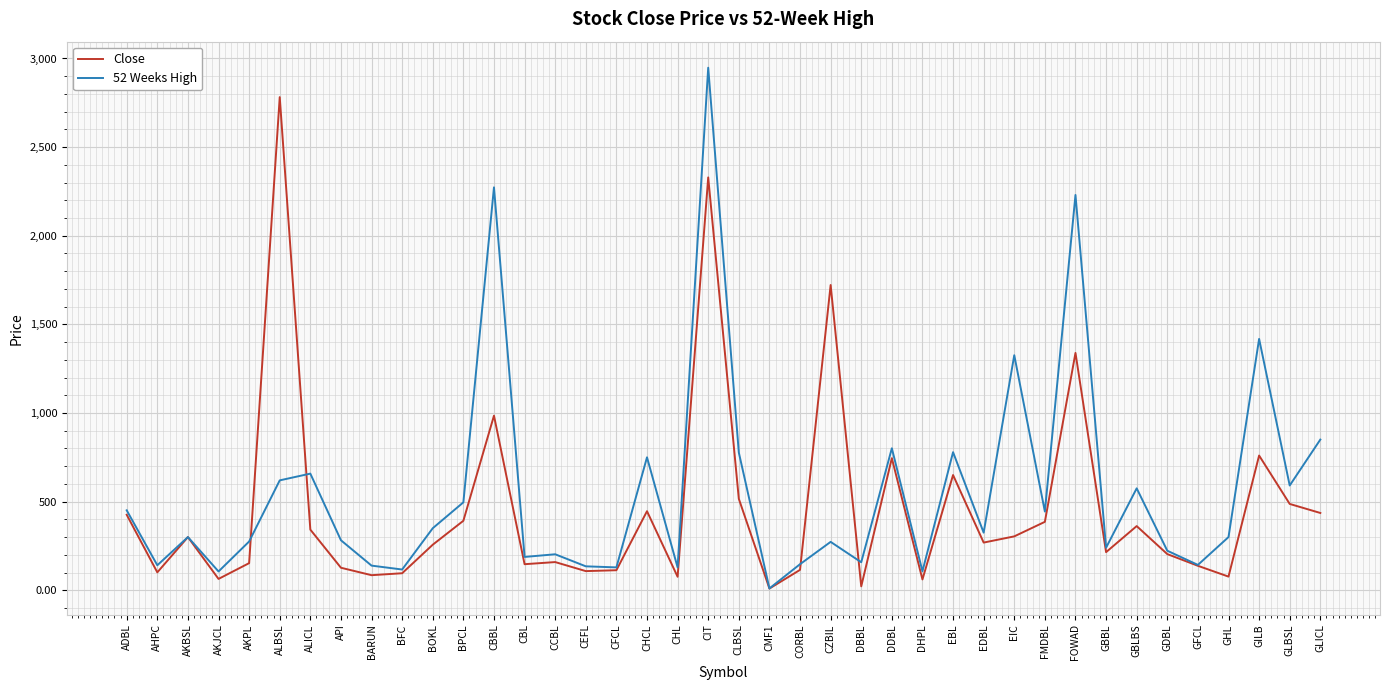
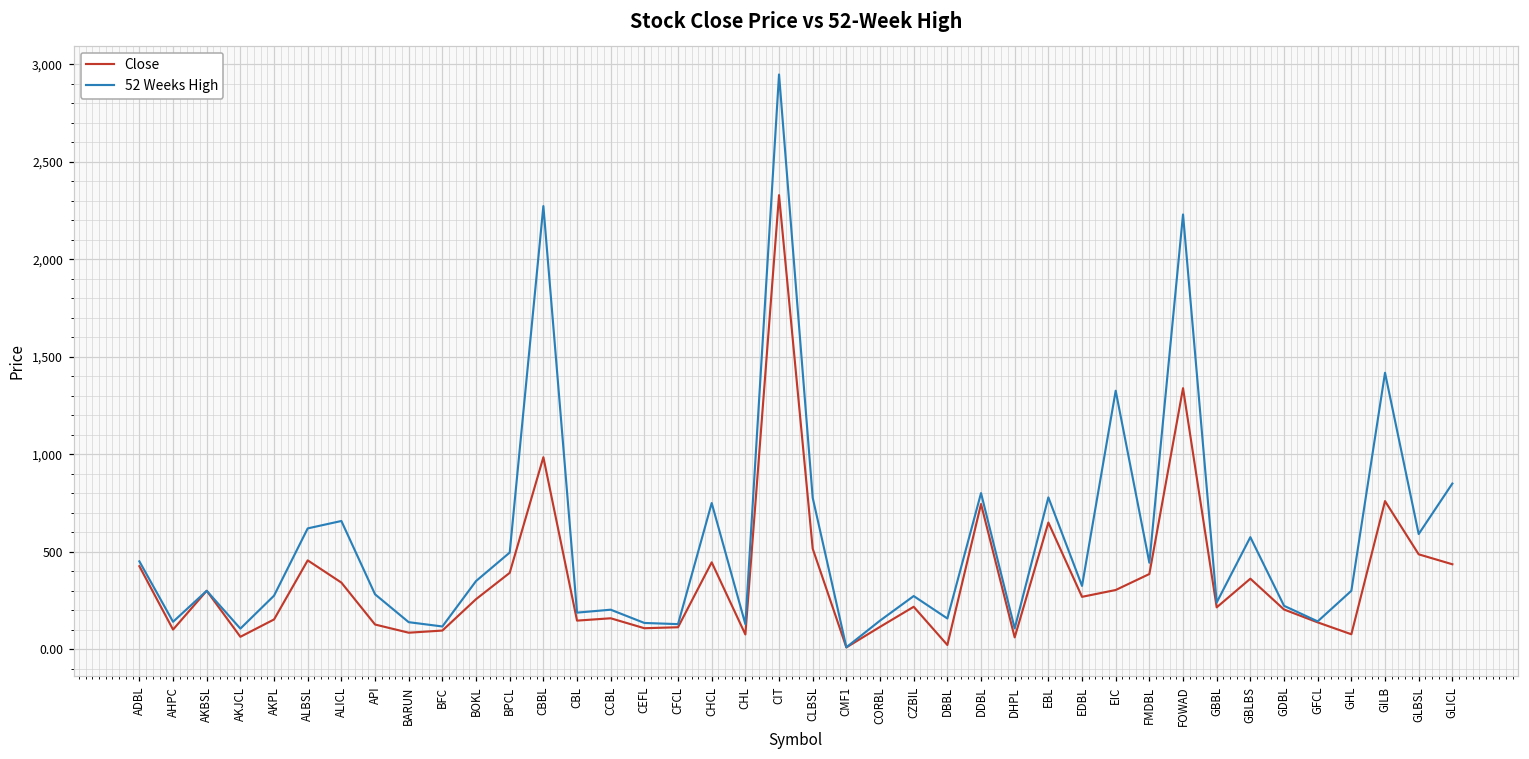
  {
    "Close": {
      "ADBL": "430",
      "AHPC": "100",
      "AKJCL": "60",
      "AKPL": "150",
-     "ALBSL": "2,780",
+     "ALBSL": "460",
      "ALICL": "340",
      "API": "130",
      "BARUN": "90",
      "BFC": "100",
      "BOKL": "260",
      "BPCL": "390",
      "CBBL": "990",
      "CBL": "150",
      "CCBL": "160",
      "CEFL": "110",
      "CFCL": "110",
      "CHCL": "450",
      "CHL": "80",
      "CIT": "2,330",
      "CLBSL": "520",
      "CORBL": "120",
-     "CZBIL": "1,720",
+     "CZBIL": "220",
      "DBBL": "20",
      "DDBL": "750",
      "DHPL": "60",
      "EBL": "650",
      "EDBL": "270",
      "EIC": "300",
      "FMDBL": "390",
      "FOWAD": "1,340",
      "GBBL": "220",
      "GBLBS": "360",
      "GDBL": "200",
      "GHL": "80",
      "GILB": "760",
      "GLBSL": "490",
      "GLICL": "440"
    },
    "52 Weeks High": {
      "ADBL": "450",
      "AHPC": "140",
      "AKJCL": "110",
      "AKPL": "280",
      "ALBSL": "620",
      "ALICL": "660",
      "API": "280",
      "BARUN": "140",
      "BFC": "120",
      "BOKL": "350",
      "BPCL": "500",
      "CBBL": "2,270",
      "CBL": "190",
      "CCBL": "200",
      "CEFL": "140",
      "CFCL": "130",
      "CHCL": "750",
      "CHL": "130",
      "CIT": "2,950",
      "CLBSL": "780",
      "CORBL": "150",
      "CZBIL": "270",
      "DBBL": "160",
      "DDBL": "800",
      "DHPL": "110",
      "EBL": "780",
      "EDBL": "330",
      "EIC": "1,330",
      "FMDBL": "440",
      "FOWAD": "2,230",
      "GBBL": "240",
      "GBLBS": "580",
      "GDBL": "220",
      "GHL": "300",
      "GILB": "1,420",
      "GLBSL": "590",
      "GLICL": "850"
    }
  }
